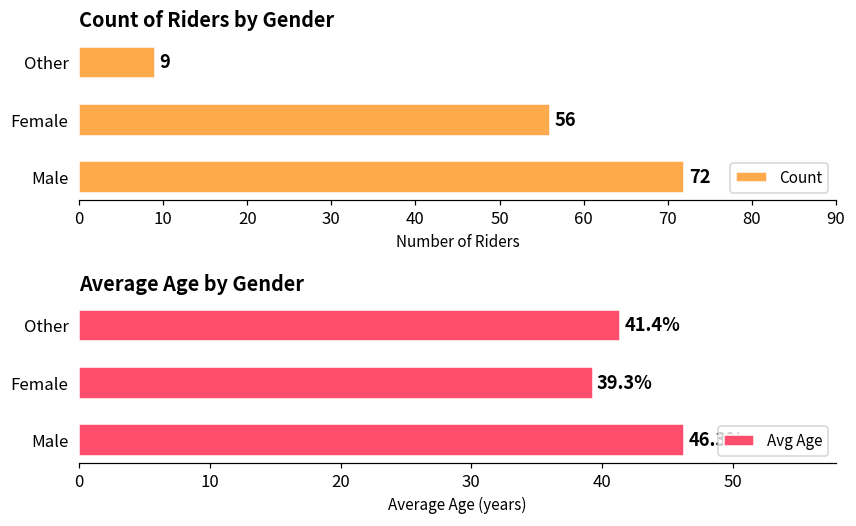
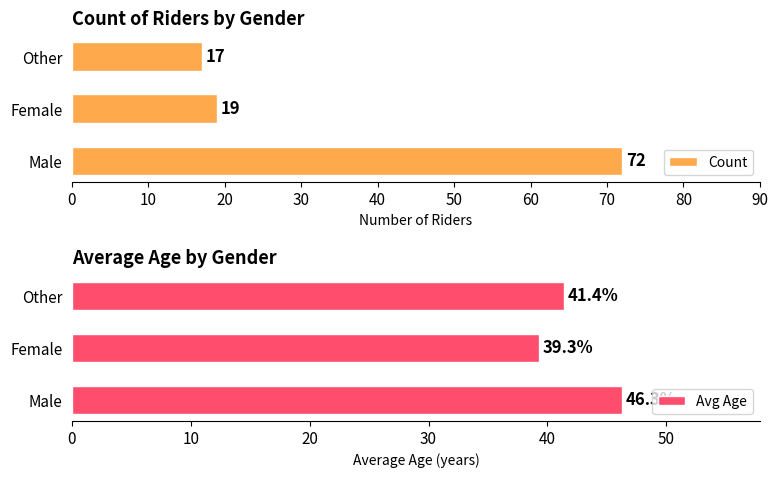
  {
    "Count of Riders by Gender": {
-     "Other": "9",
-     "Female": "56",
+     "Other": "17",
+     "Female": "19",
      "Male": "72"
    },
    "Average Age by Gender": {
      "Other": "41.4%",
      "Female": "39.3%"
    }
  }
